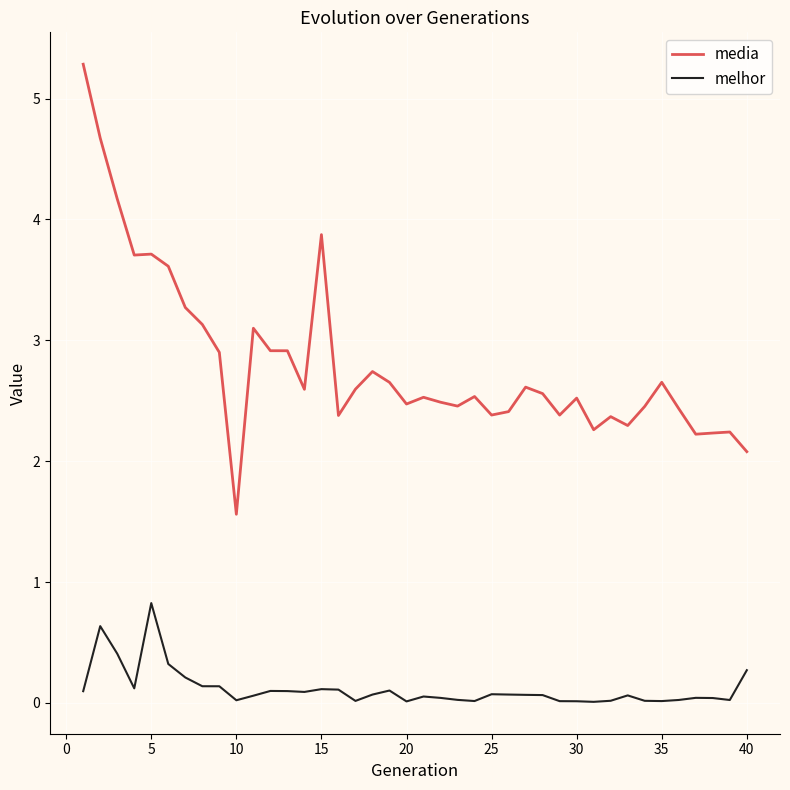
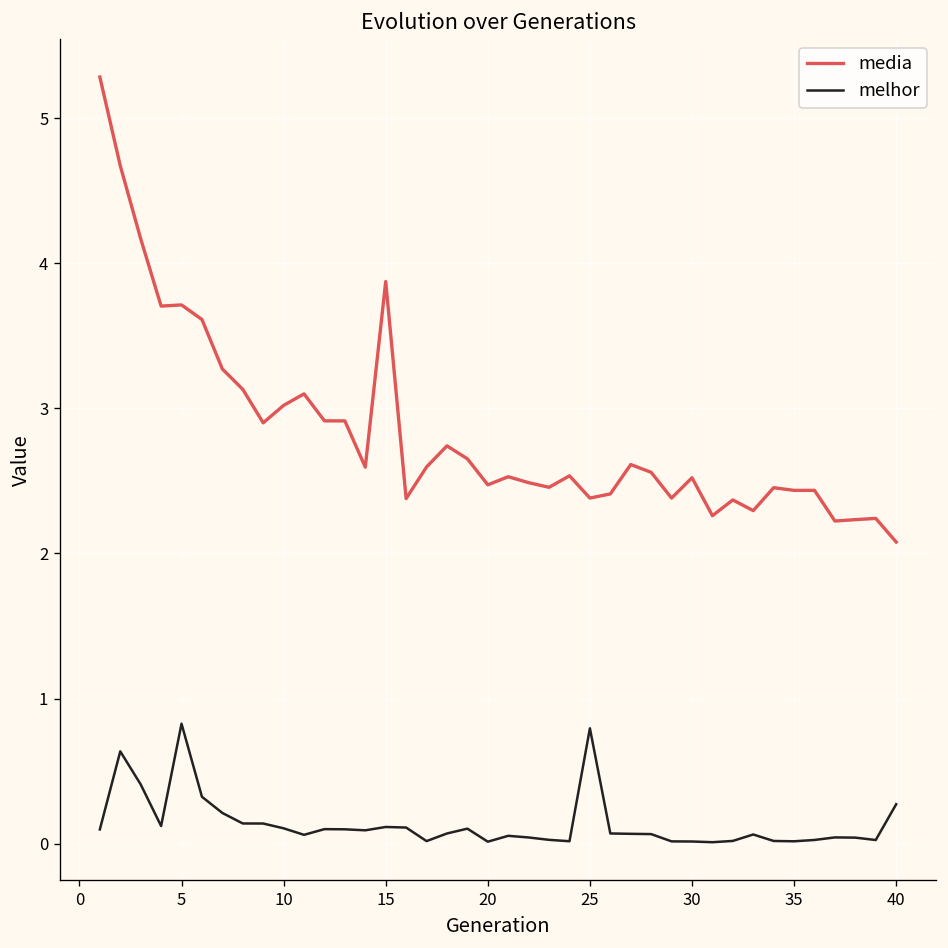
  {
    "media": {
      "5": 3.71,
-     "10": 1.56,
+     "10": 3.02,
      "15": 3.87,
      "20": 2.47,
      "25": 2.38,
      "30": 2.52,
-     "35": 2.65,
+     "35": 2.43,
      "40": 2.08
    },
    "melhor": {
      "5": 0.83,
-     "10": 0.02,
+     "10": 0.11,
      "15": 0.11,
      "20": 0.01,
-     "25": 0.07,
+     "25": 0.79,
      "30": 0.01,
      "35": 0.02,
      "40": 0.27
    }
  }
